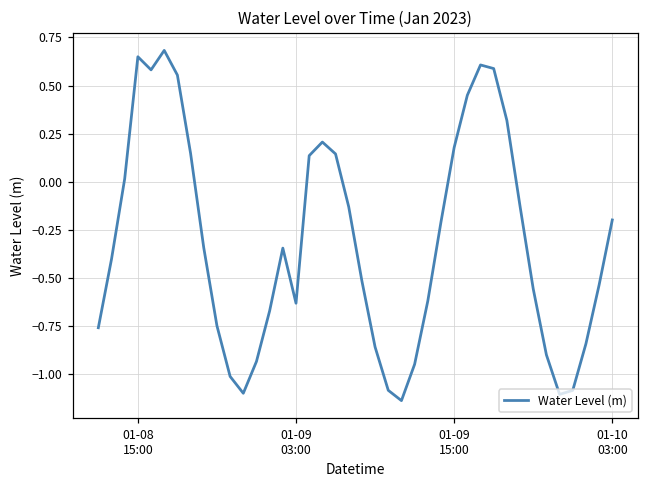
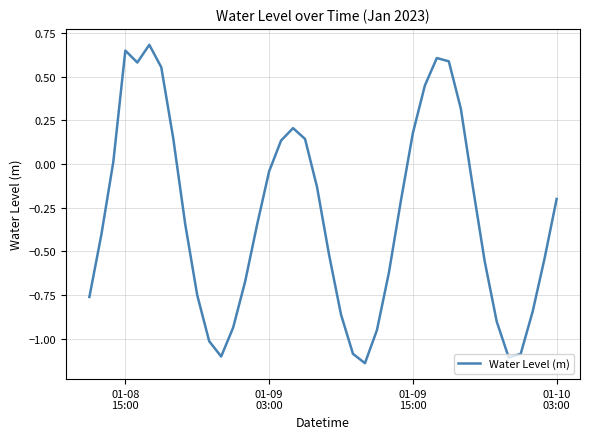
  {
    "01-08 15:00": 0.65,
-   "01-09 03:00": -0.63,
+   "01-09 03:00": -0.04,
    "01-09 15:00": 0.18,
    "01-10 03:00": -0.20
  }
